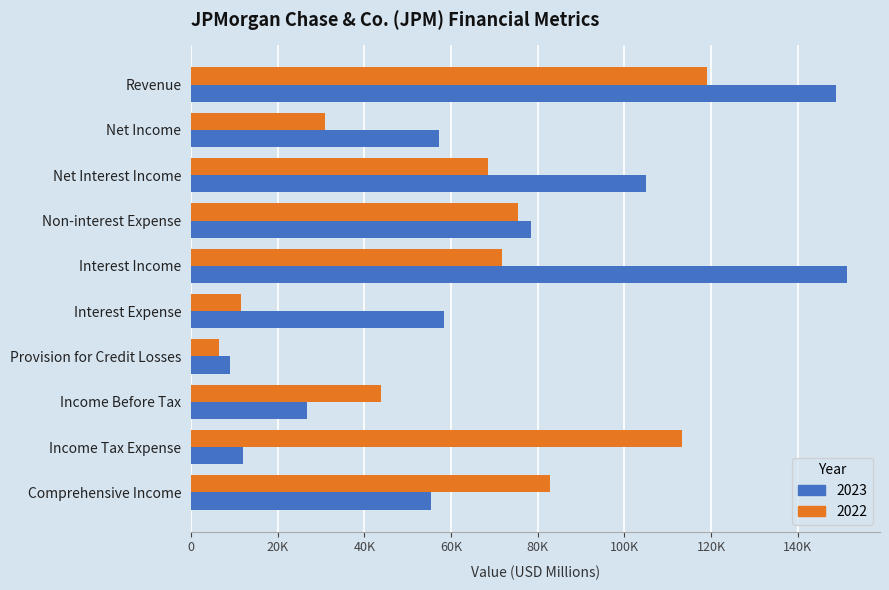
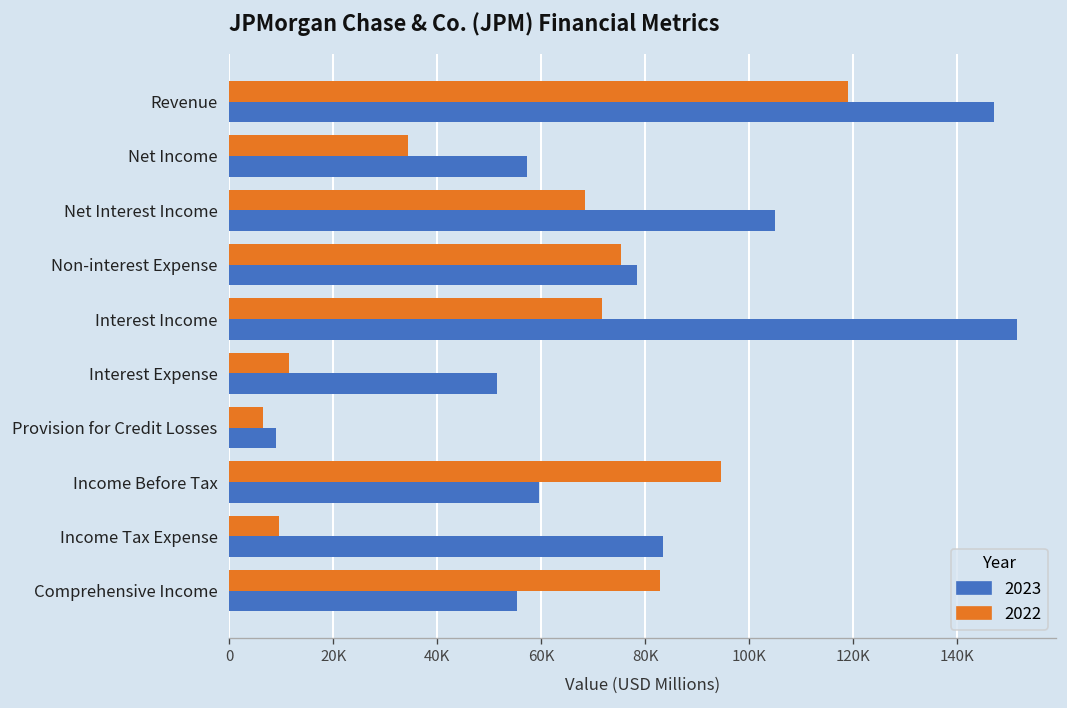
  {
    "2023": {
-     "Revenue": 149000,
+     "Revenue": 147000,
      "Net Income": 57000,
      "Net Interest Income": 105000,
      "Non-interest Expense": 78000,
      "Interest Income": 151000,
-     "Interest Expense": 58000,
+     "Interest Expense": 51000,
      "Provision for Credit Losses": 9000,
-     "Income Before Tax": 27000,
-     "Income Tax Expense": 12000,
+     "Income Before Tax": 60000,
+     "Income Tax Expense": 83000,
      "Comprehensive Income": 55000
    },
    "2022": {
      "Revenue": 119000,
-     "Net Income": 31000,
+     "Net Income": 34000,
      "Net Interest Income": 68000,
      "Non-interest Expense": 75000,
      "Interest Income": 72000,
      "Interest Expense": 11000,
      "Provision for Credit Losses": 6000,
-     "Income Before Tax": 44000,
-     "Income Tax Expense": 113000,
+     "Income Before Tax": 94000,
+     "Income Tax Expense": 10000,
      "Comprehensive Income": 83000
    }
  }
